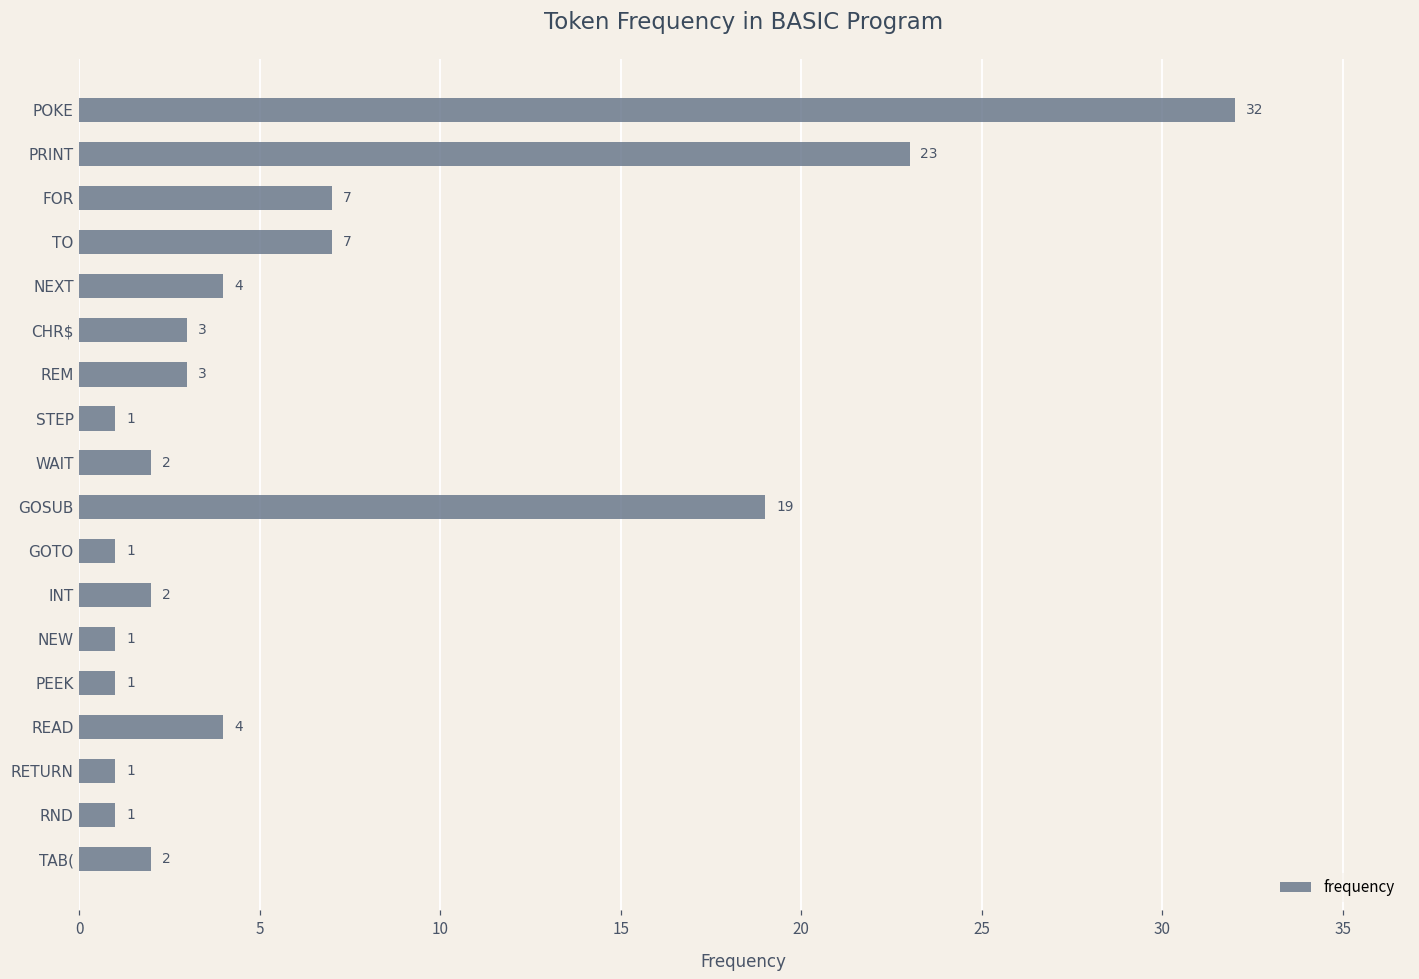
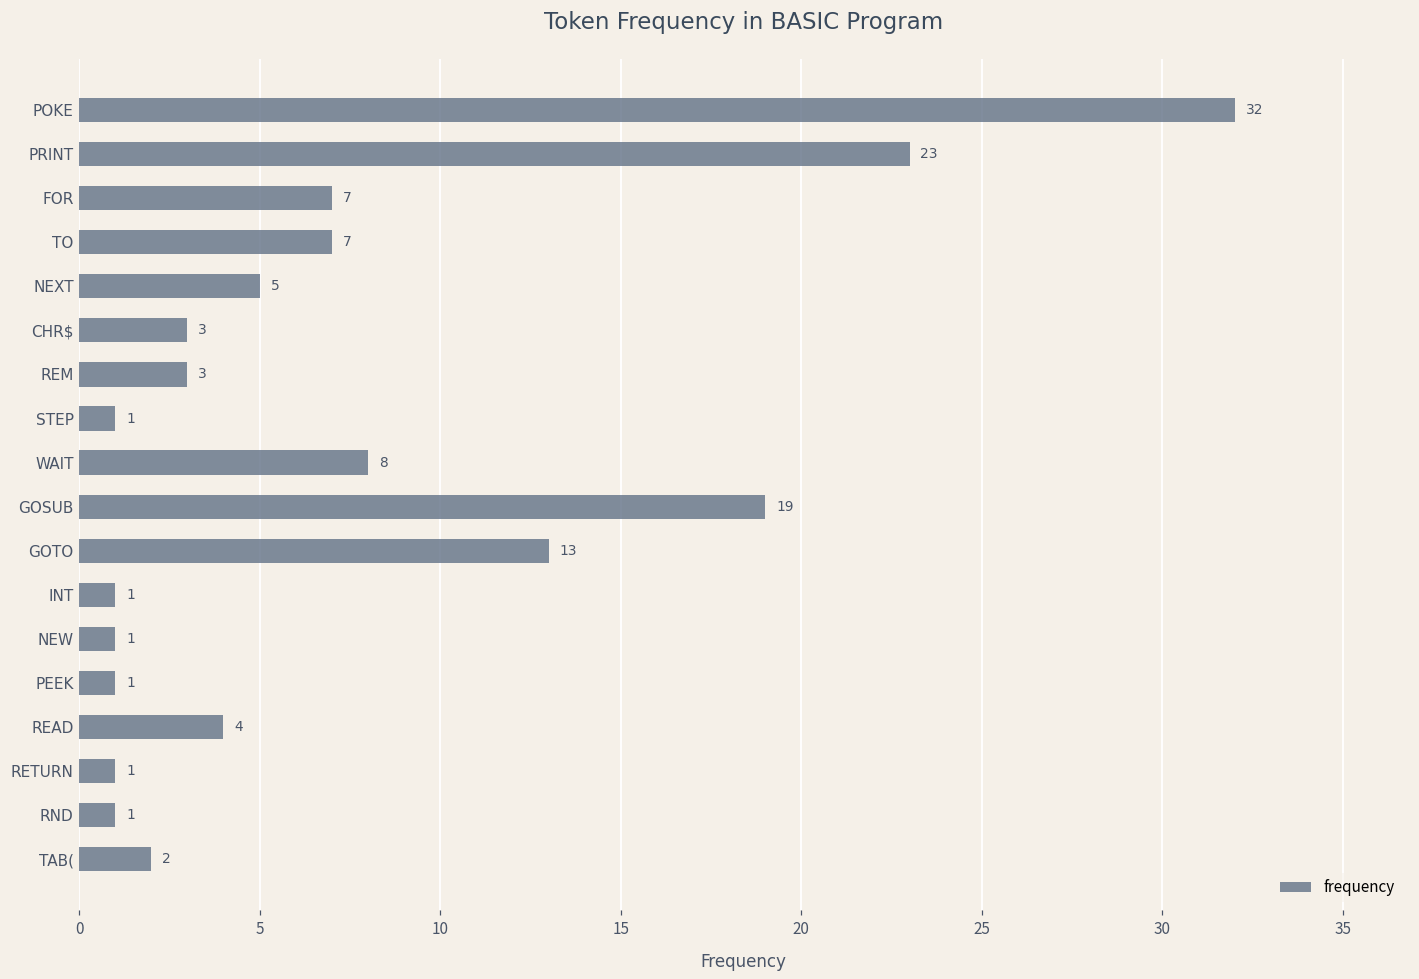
  {
    "POKE": 32,
    "PRINT": 23,
    "FOR": 7,
    "TO": 7,
-   "NEXT": 4,
+   "NEXT": 5,
    "CHR$": 3,
    "REM": 3,
    "STEP": 1,
-   "WAIT": 2,
+   "WAIT": 8,
    "GOSUB": 19,
-   "GOTO": 1,
-   "INT": 2,
+   "GOTO": 13,
+   "INT": 1,
    "NEW": 1,
    "PEEK": 1,
    "READ": 4,
    "RETURN": 1,
    "RND": 1,
    "TAB(": 2
  }
